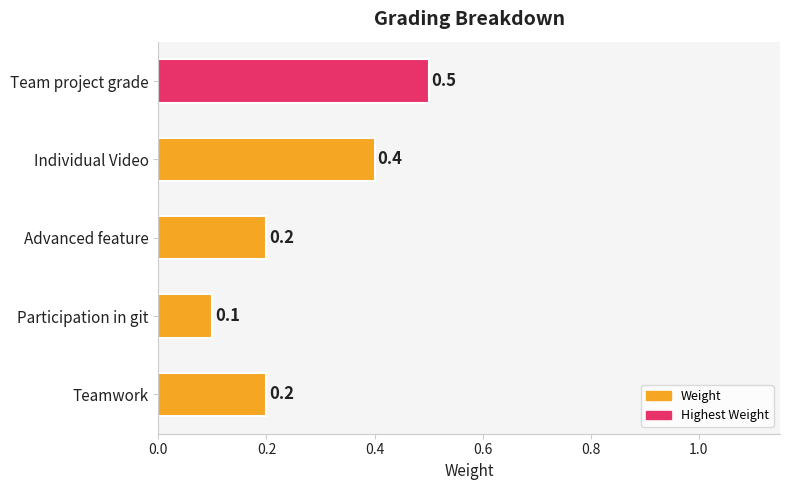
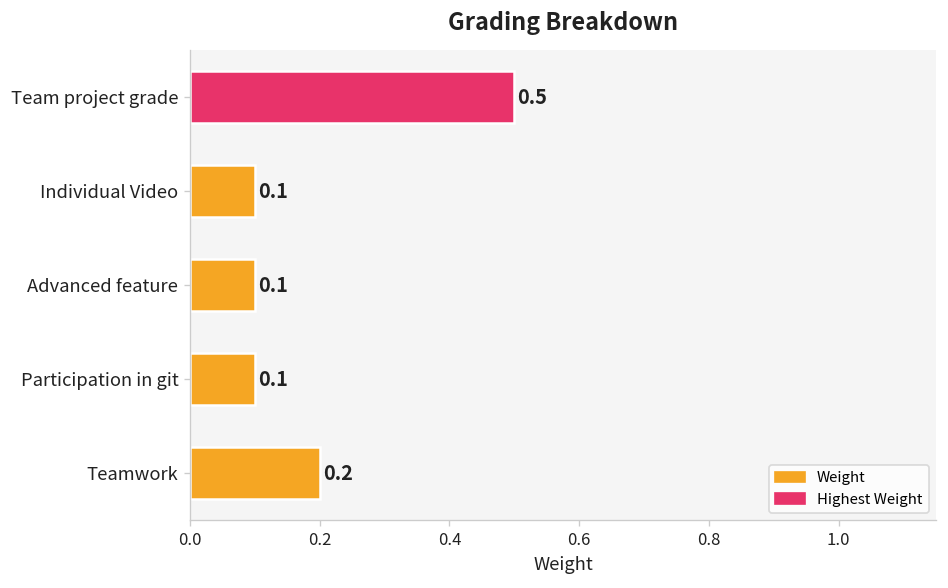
  {
    "Team project grade": 0.5,
-   "Individual Video": 0.4,
-   "Advanced feature": 0.2,
+   "Individual Video": 0.1,
+   "Advanced feature": 0.1,
    "Participation in git": 0.1,
    "Teamwork": 0.2
  }
